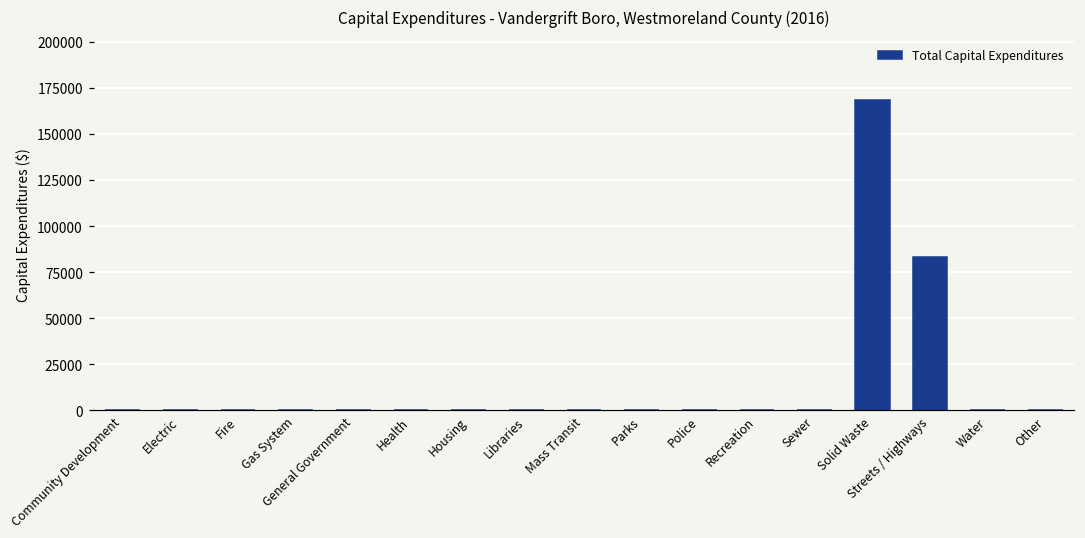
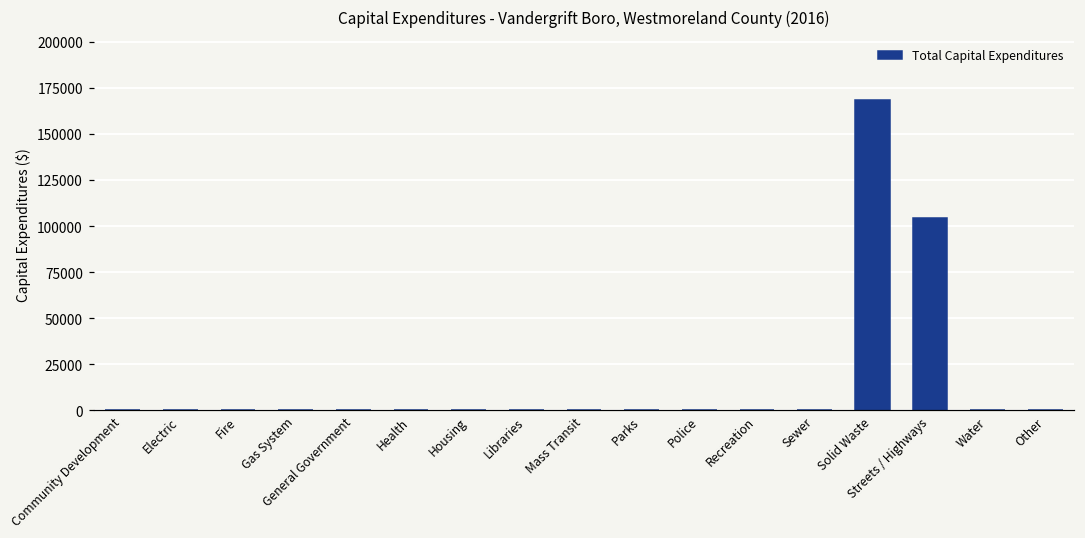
  {
    "Community Development": 0,
    "Electric": 0,
    "Fire": 0,
    "Gas System": 0,
    "General Government": 0,
    "Health": 0,
    "Housing": 0,
    "Libraries": 0,
    "Mass Transit": 0,
    "Parks": 0,
    "Police": 0,
    "Recreation": 0,
    "Sewer": 0,
    "Solid Waste": 168000,
-   "Streets / Highways": 83000,
+   "Streets / Highways": 104000,
    "Water": 0,
    "Other": 0
  }
